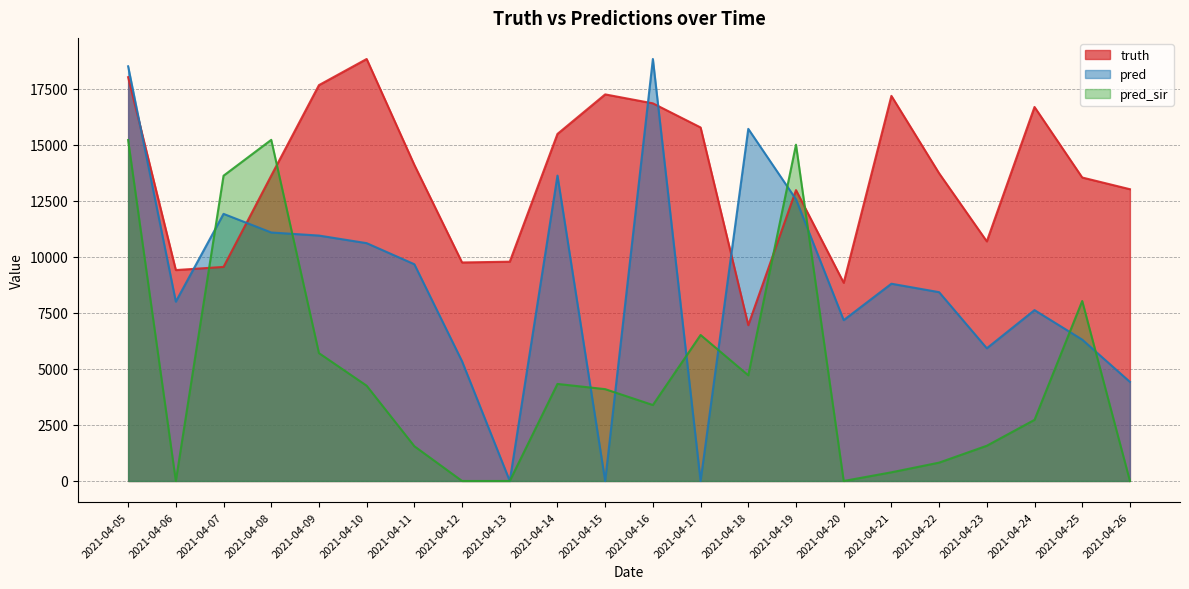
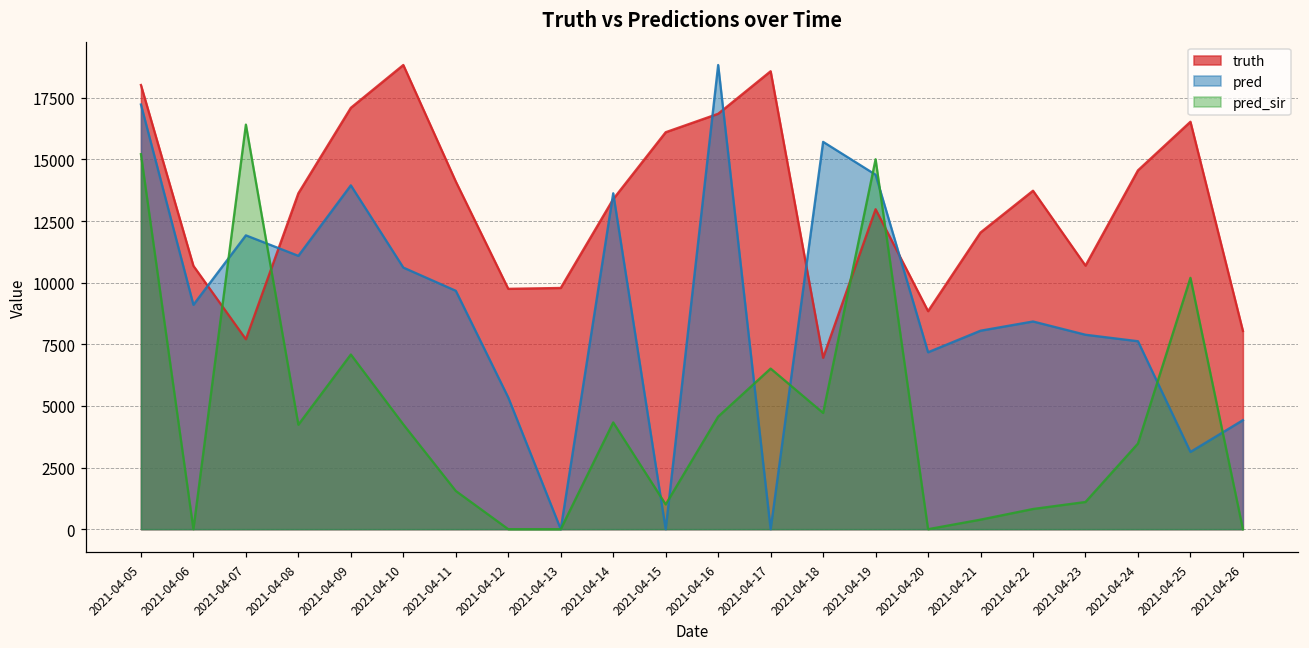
  {
    "truth": {
      "2021-04-05": 18000,
-     "2021-04-06": 9400,
-     "2021-04-07": 9600,
+     "2021-04-06": 10700,
+     "2021-04-07": 7700,
      "2021-04-08": 13600,
-     "2021-04-09": 17700,
+     "2021-04-09": 17100,
      "2021-04-10": 18800,
      "2021-04-11": 14100,
      "2021-04-12": 9800,
      "2021-04-13": 9800,
-     "2021-04-14": 15500,
-     "2021-04-15": 17300,
+     "2021-04-14": 13400,
+     "2021-04-15": 16100,
      "2021-04-16": 16900,
-     "2021-04-17": 15800,
+     "2021-04-17": 18600,
      "2021-04-18": 7000,
      "2021-04-19": 13000,
      "2021-04-20": 8800,
-     "2021-04-21": 17200,
+     "2021-04-21": 12000,
      "2021-04-22": 13700,
      "2021-04-23": 10700,
-     "2021-04-24": 16700,
-     "2021-04-25": 13500,
-     "2021-04-26": 13000
+     "2021-04-24": 14600,
+     "2021-04-25": 16500,
+     "2021-04-26": 8000
    },
    "pred": {
-     "2021-04-05": 18500,
-     "2021-04-06": 8000,
+     "2021-04-05": 17200,
+     "2021-04-06": 9100,
      "2021-04-07": 11900,
      "2021-04-08": 11100,
-     "2021-04-09": 11000,
+     "2021-04-09": 13900,
      "2021-04-10": 10600,
      "2021-04-11": 9700,
      "2021-04-12": 5300,
      "2021-04-14": 13600,
      "2021-04-15": 0,
      "2021-04-16": 18800,
      "2021-04-17": 0,
      "2021-04-18": 15700,
-     "2021-04-19": 12600,
+     "2021-04-19": 14400,
      "2021-04-20": 7200,
-     "2021-04-21": 8800,
+     "2021-04-21": 8100,
      "2021-04-22": 8400,
-     "2021-04-23": 5900,
+     "2021-04-23": 7900,
      "2021-04-24": 7600,
-     "2021-04-25": 6300,
+     "2021-04-25": 3100,
      "2021-04-26": 4400
    },
    "pred_sir": {
      "2021-04-05": 15200,
      "2021-04-06": 0,
-     "2021-04-07": 13600,
-     "2021-04-08": 15200,
-     "2021-04-09": 5700,
+     "2021-04-07": 16400,
+     "2021-04-08": 4200,
+     "2021-04-09": 7100,
      "2021-04-10": 4300,
      "2021-04-11": 1600,
      "2021-04-12": 0,
      "2021-04-14": 4300,
-     "2021-04-15": 4100,
-     "2021-04-16": 3400,
+     "2021-04-15": 1000,
+     "2021-04-16": 4600,
      "2021-04-17": 6500,
      "2021-04-18": 4700,
      "2021-04-19": 15000,
      "2021-04-20": 0,
      "2021-04-21": 400,
      "2021-04-22": 800,
-     "2021-04-23": 1600,
-     "2021-04-24": 2700,
-     "2021-04-25": 8000,
+     "2021-04-23": 1100,
+     "2021-04-24": 3500,
+     "2021-04-25": 10200,
      "2021-04-26": 0
    }
  }
